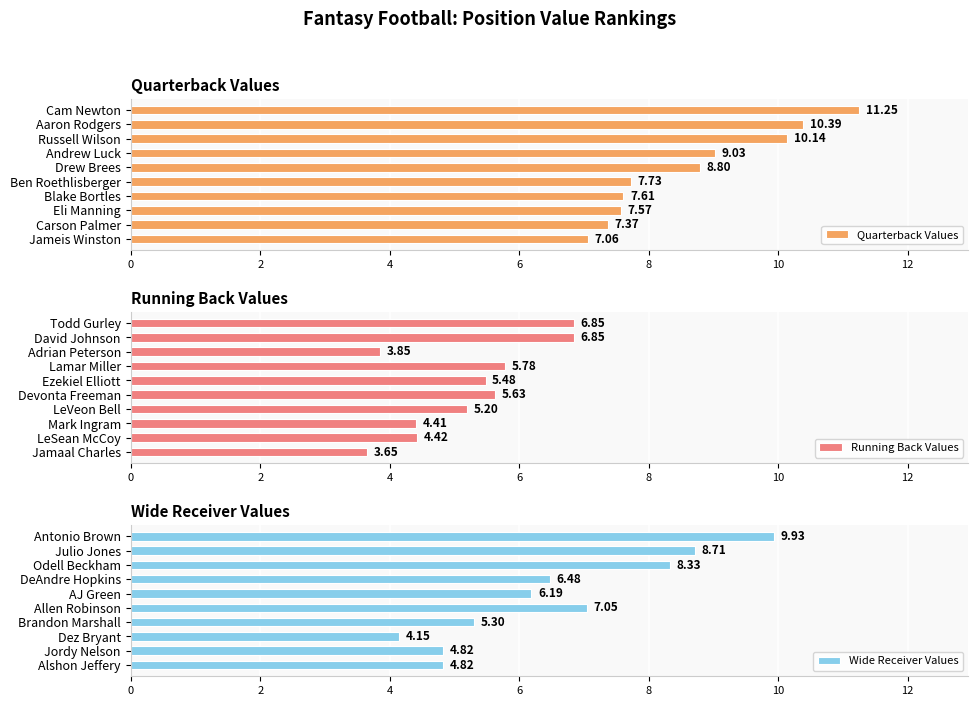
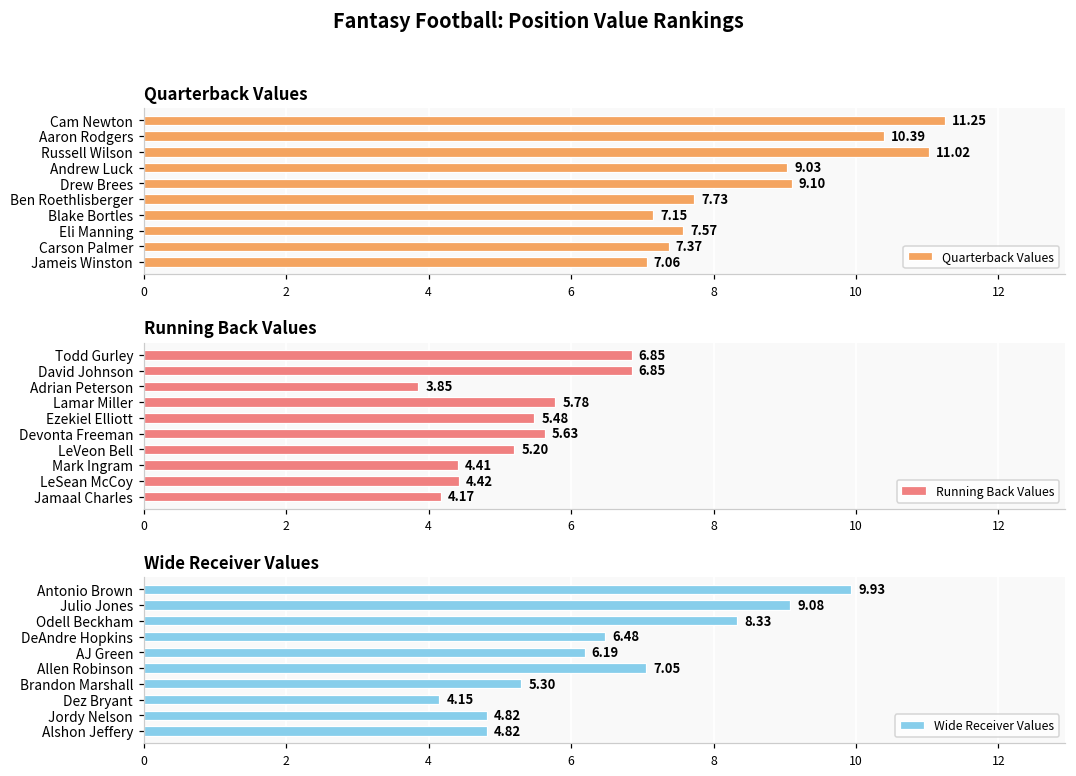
  {
    "Quarterback Values": {
      "Cam Newton": 11.25,
      "Aaron Rodgers": 10.39,
-     "Russell Wilson": 10.14,
+     "Russell Wilson": 11.02,
      "Andrew Luck": 9.03,
-     "Drew Brees": 8.80,
+     "Drew Brees": 9.10,
      "Ben Roethlisberger": 7.73,
-     "Blake Bortles": 7.61,
+     "Blake Bortles": 7.15,
      "Eli Manning": 7.57,
      "Carson Palmer": 7.37,
      "Jameis Winston": 7.06
    },
    "Running Back Values": {
      "Todd Gurley": 6.85,
      "David Johnson": 6.85,
      "Adrian Peterson": 3.85,
      "Lamar Miller": 5.78,
      "Ezekiel Elliott": 5.48,
      "Devonta Freeman": 5.63,
      "LeVeon Bell": 5.20,
      "Mark Ingram": 4.41,
      "LeSean McCoy": 4.42,
-     "Jamaal Charles": 3.65
+     "Jamaal Charles": 4.17
    },
    "Wide Receiver Values": {
      "Antonio Brown": 9.93,
-     "Julio Jones": 8.71,
+     "Julio Jones": 9.08,
      "Odell Beckham": 8.33,
      "DeAndre Hopkins": 6.48,
      "AJ Green": 6.19,
      "Allen Robinson": 7.05,
      "Brandon Marshall": 5.30,
      "Dez Bryant": 4.15,
      "Jordy Nelson": 4.82,
      "Alshon Jeffery": 4.82
    }
  }
